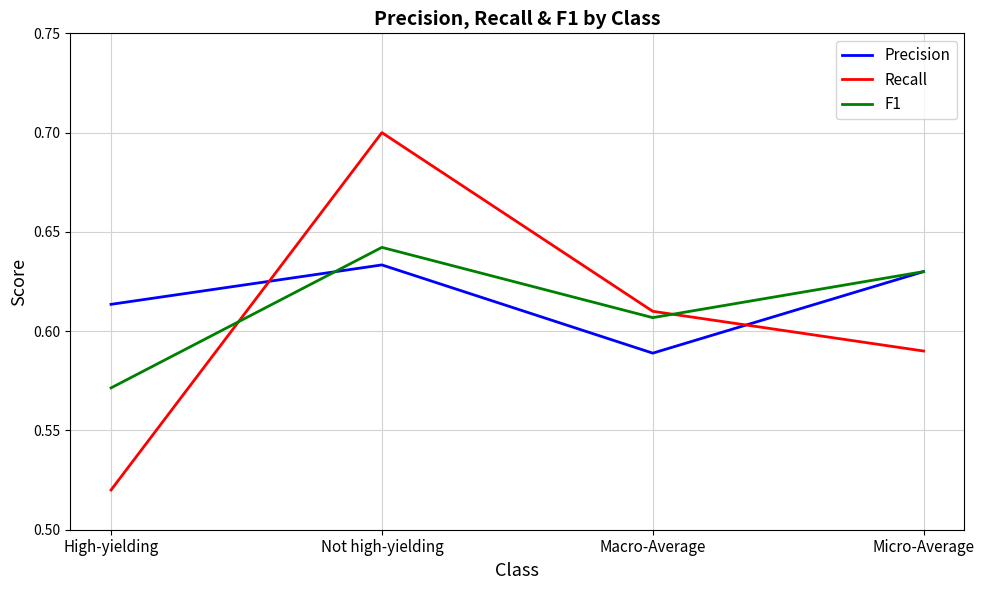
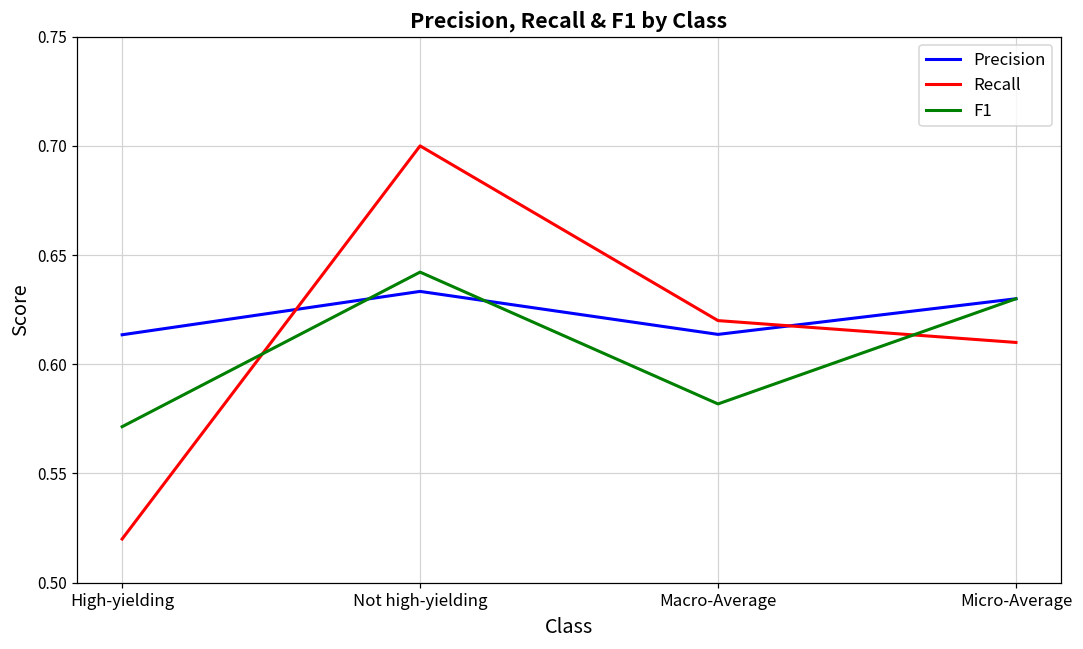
  {
    "Precision": {
      "High-yielding": 0.614,
      "Not high-yielding": 0.633,
-     "Macro-Average": 0.589
+     "Macro-Average": 0.614
    },
    "Recall": {
      "High-yielding": 0.52,
      "Not high-yielding": 0.70,
-     "Macro-Average": 0.61,
-     "Micro-Average": 0.59
+     "Macro-Average": 0.62,
+     "Micro-Average": 0.61
    },
    "F1": {
      "High-yielding": 0.571,
      "Not high-yielding": 0.642,
-     "Macro-Average": 0.607
+     "Macro-Average": 0.582
    }
  }
